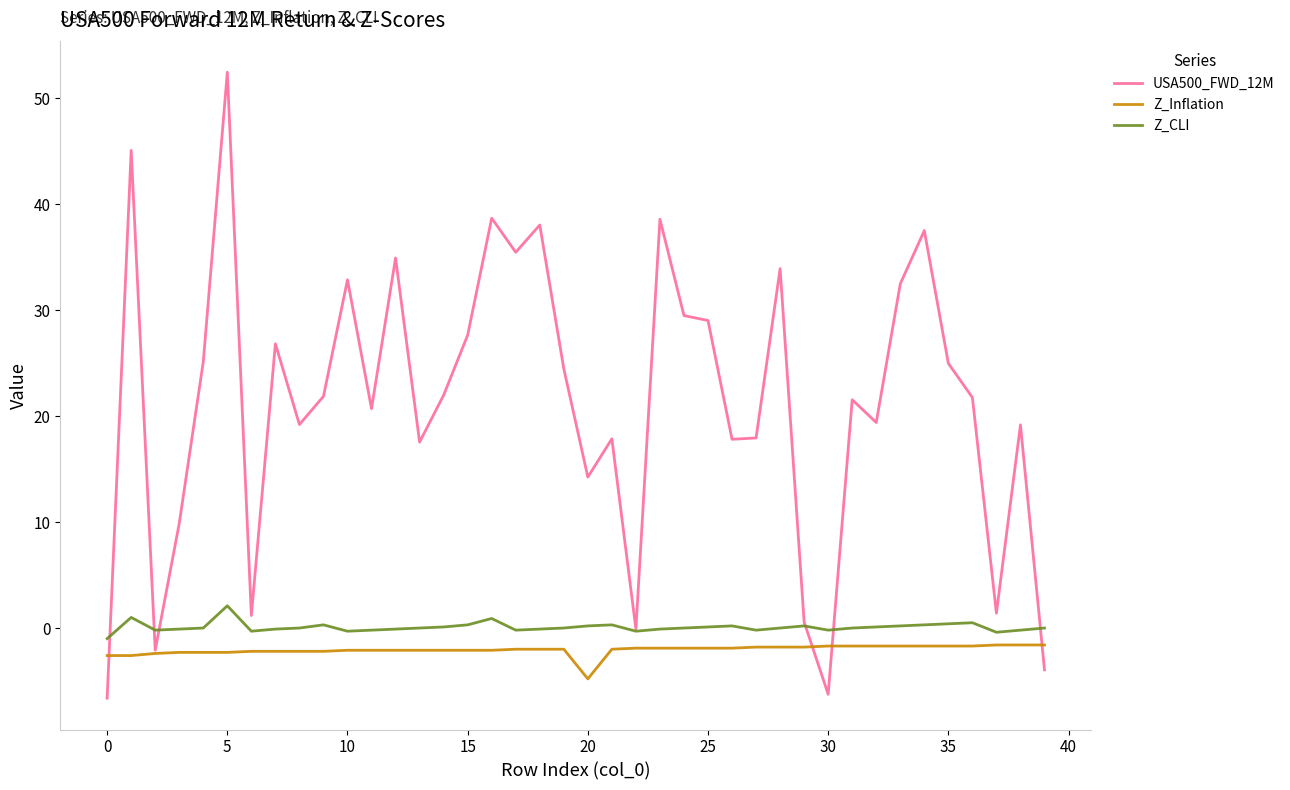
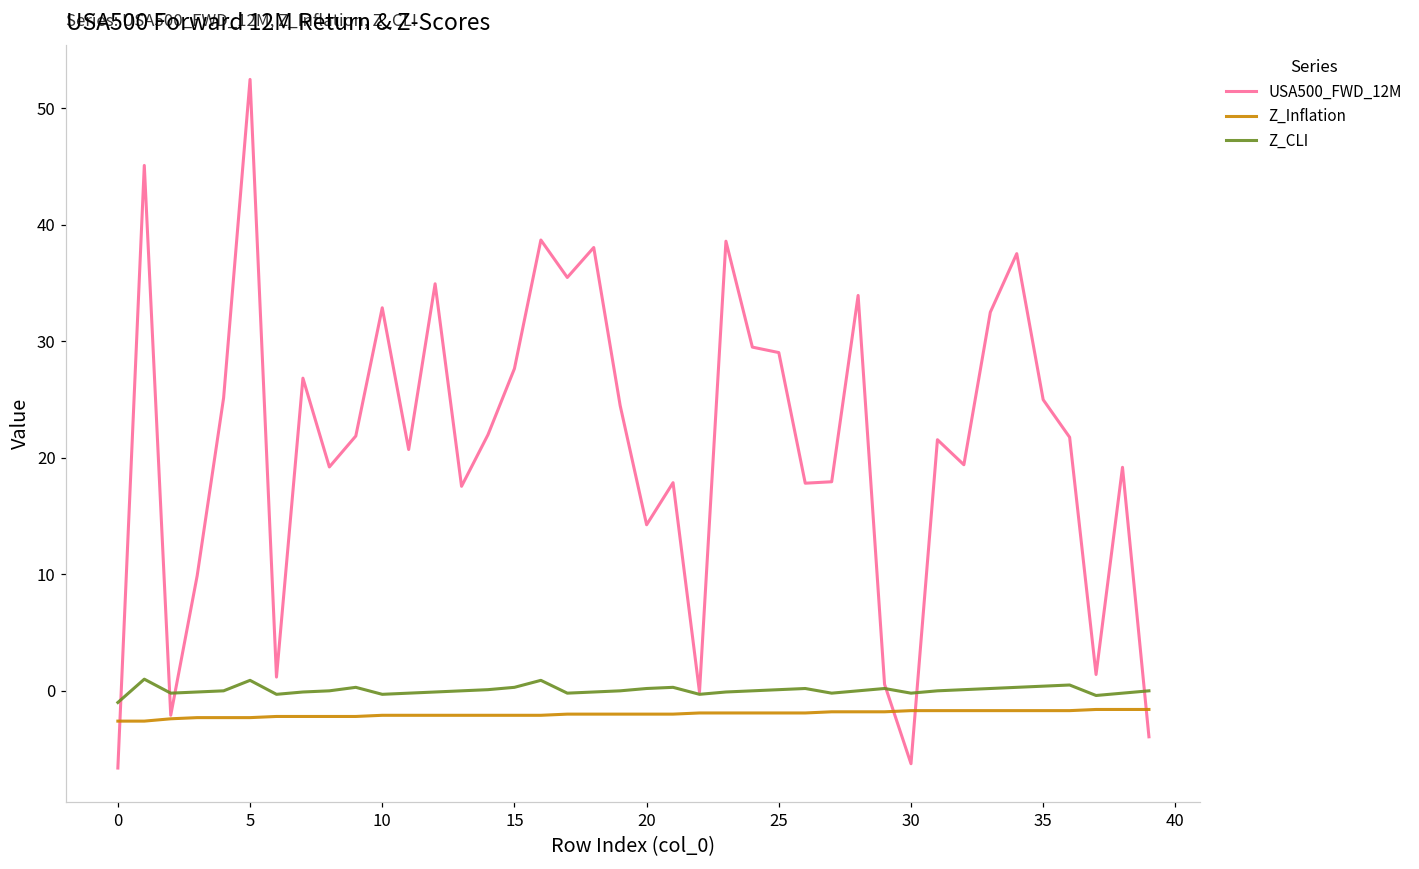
  {
    "USA500_FWD_12M": {
      "0": -6.6,
      "5": 52.5,
      "10": 32.9,
      "15": 27.7,
      "20": 14.3,
      "25": 29.0,
      "30": -6.3,
      "35": 25.0
    },
    "Z_Inflation": {
      "0": -2.6,
      "5": -2.3,
      "10": -2.1,
      "15": -2.1,
-     "20": -4.8,
+     "20": -2.0,
      "25": -1.9,
      "30": -1.7,
      "35": -1.7
    },
    "Z_CLI": {
      "0": -1.0,
-     "5": 2.1,
+     "5": 0.9,
      "10": -0.3,
      "15": 0.3,
      "20": 0.2,
      "25": 0.1,
      "30": -0.2,
      "35": 0.4
    }
  }
